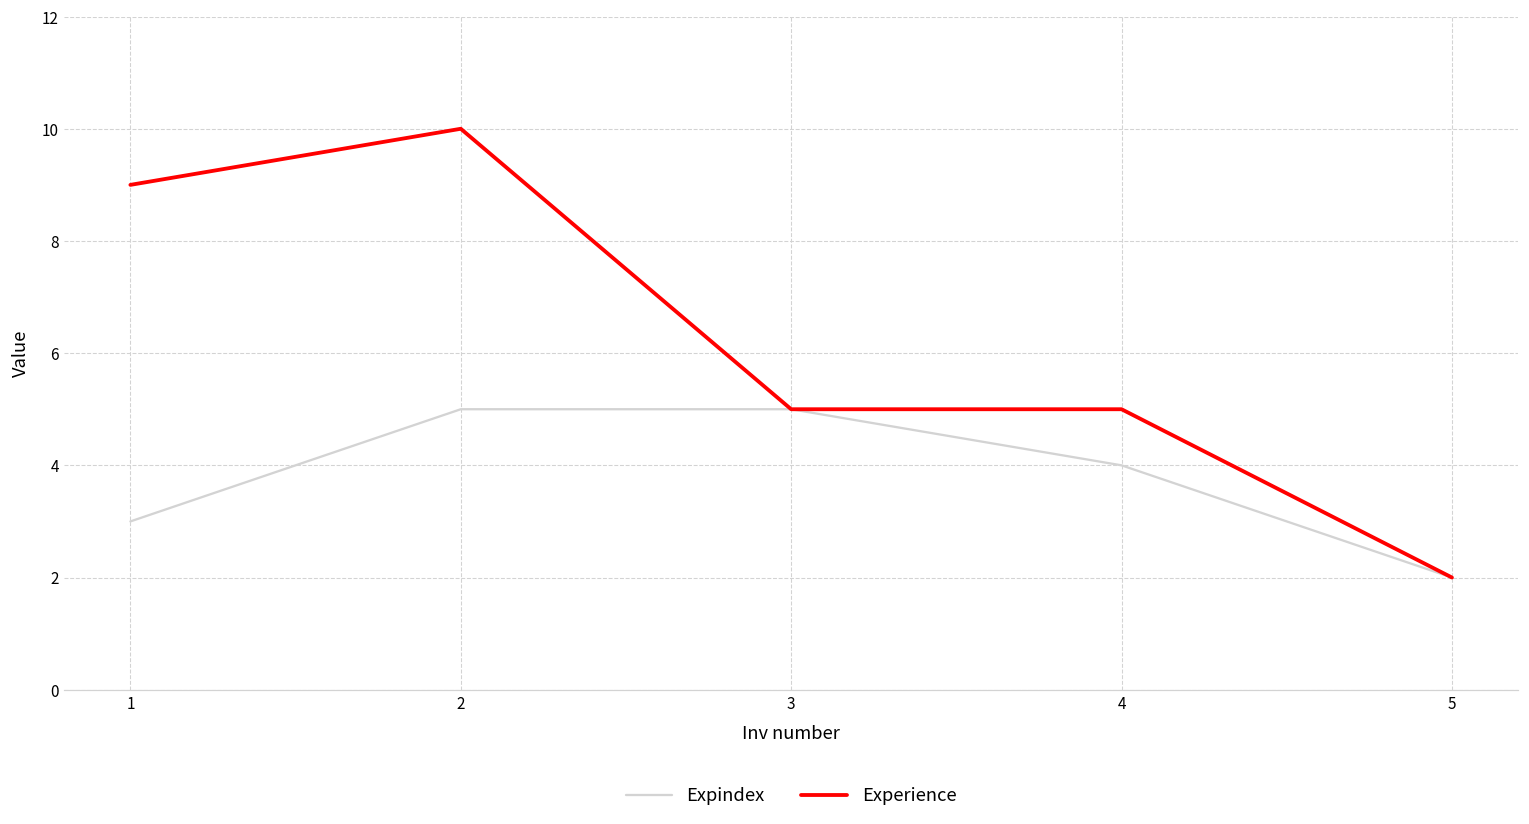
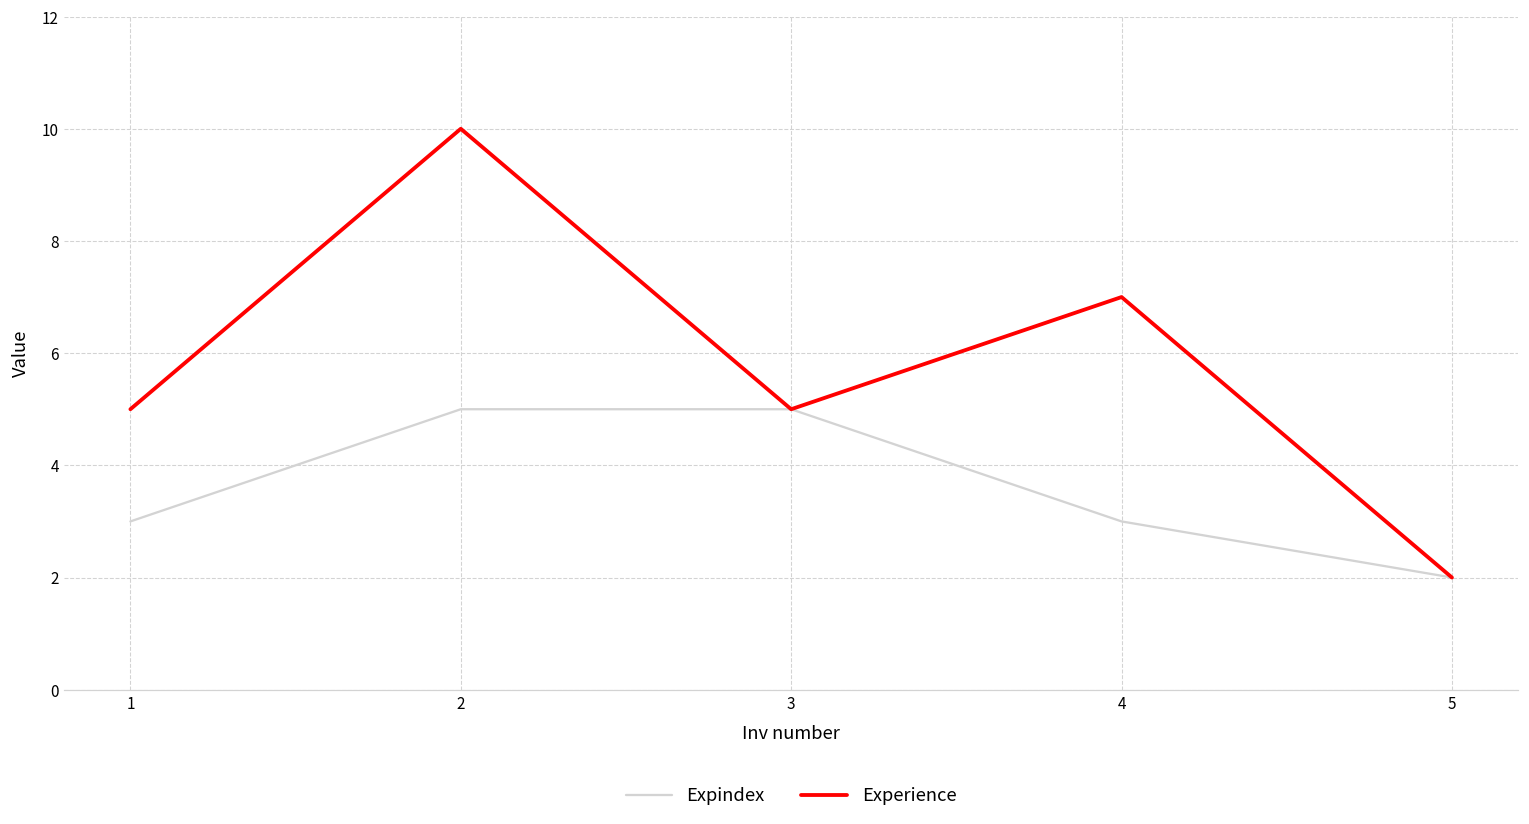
  {
    "Expindex": {
      "1": 3,
      "2": 5,
-     "4": 4
+     "4": 3
    },
    "Experience": {
-     "1": 9,
+     "1": 5,
      "2": 10,
-     "4": 5
+     "4": 7
    }
  }
